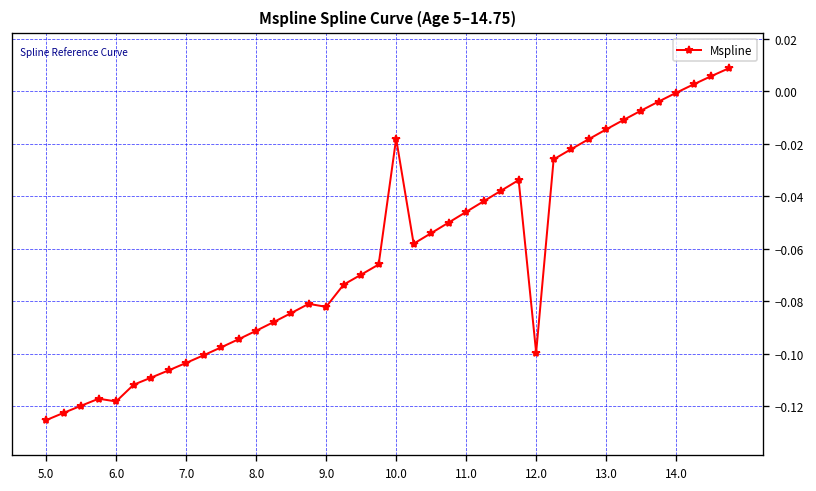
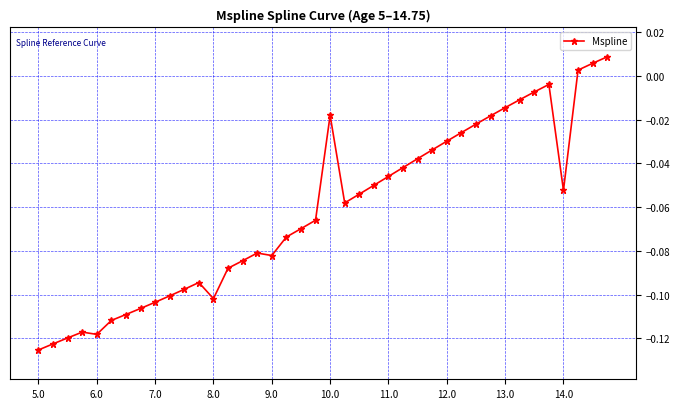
  {
    "5.0": -0.125,
    "6.0": -0.118,
    "7.0": -0.103,
-   "8.0": -0.091,
+   "8.0": -0.102,
    "9.0": -0.082,
    "10.0": -0.018,
    "11.0": -0.046,
-   "12.0": -0.100,
+   "12.0": -0.030,
    "13.0": -0.015,
-   "14.0": -0.001
+   "14.0": -0.052
  }
